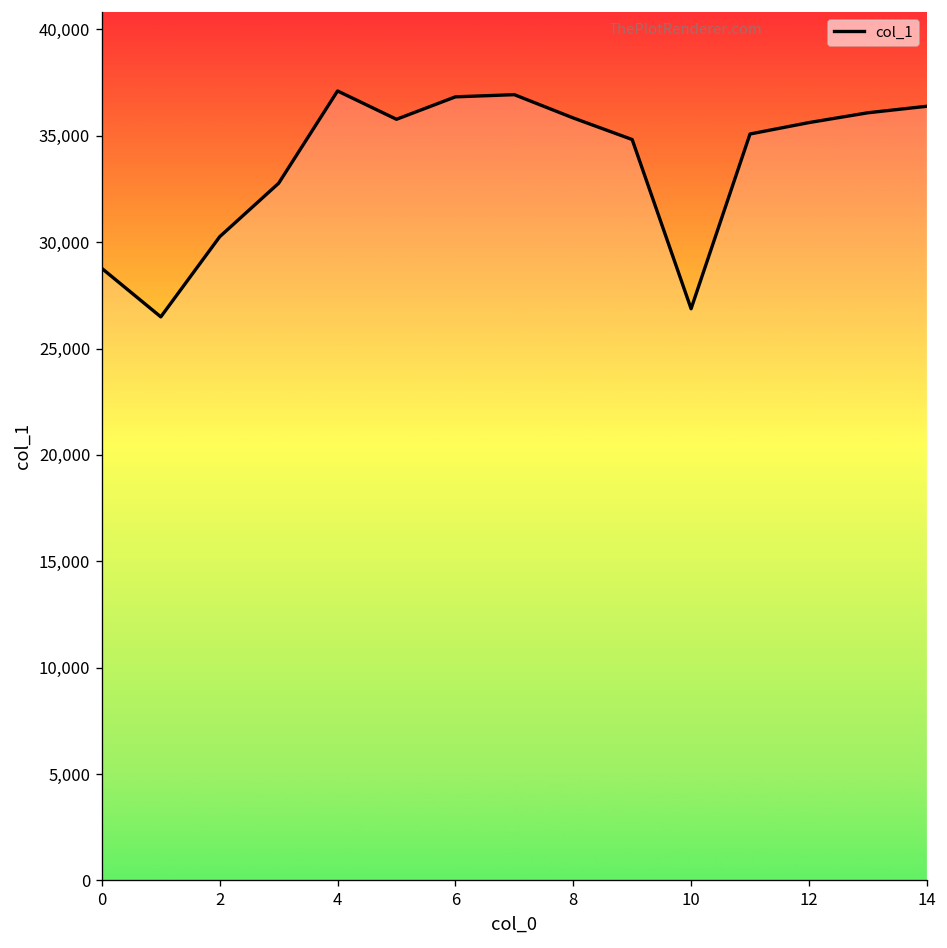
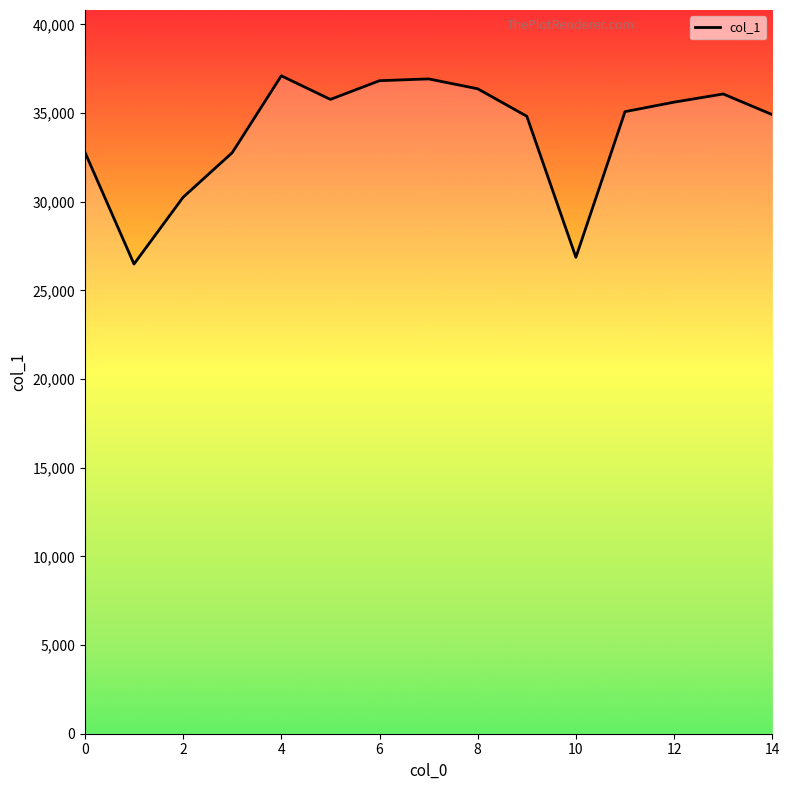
  {
-   "0": "28,800",
+   "0": "32,800",
    "2": "30,300",
    "4": "37,100",
    "6": "36,800",
-   "8": "35,800",
+   "8": "36,400",
    "10": "26,900",
    "12": "35,600",
-   "14": "36,400"
+   "14": "34,900"
  }
